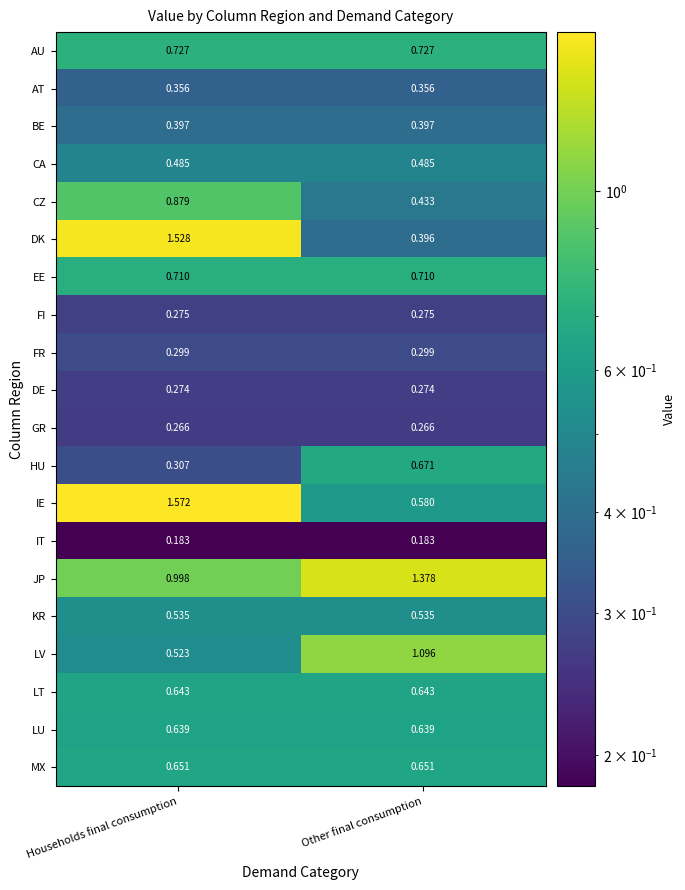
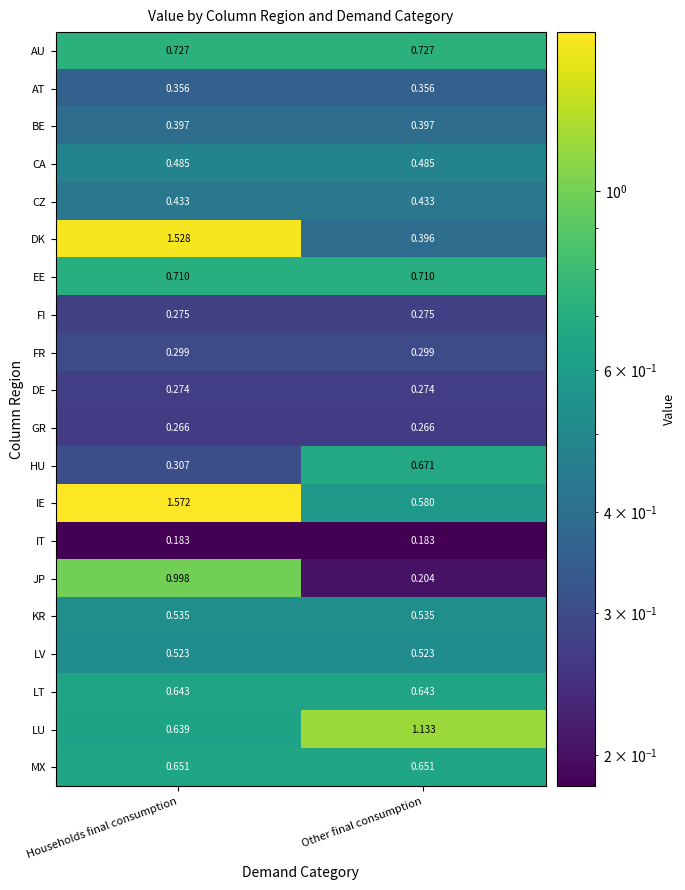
  {
    "AU": {
      "Households final consumption": 0.727,
      "Other final consumption": 0.727
    },
    "AT": {
      "Households final consumption": 0.356,
      "Other final consumption": 0.356
    },
    "BE": {
      "Households final consumption": 0.397,
      "Other final consumption": 0.397
    },
    "CA": {
      "Households final consumption": 0.485,
      "Other final consumption": 0.485
    },
    "CZ": {
-     "Households final consumption": 0.879,
+     "Households final consumption": 0.433,
      "Other final consumption": 0.433
    },
    "DK": {
      "Households final consumption": 1.528,
      "Other final consumption": 0.396
    },
    "EE": {
      "Households final consumption": 0.710,
      "Other final consumption": 0.710
    },
    "FI": {
      "Households final consumption": 0.275,
      "Other final consumption": 0.275
    },
    "FR": {
      "Households final consumption": 0.299,
      "Other final consumption": 0.299
    },
    "DE": {
      "Households final consumption": 0.274,
      "Other final consumption": 0.274
    },
    "GR": {
      "Households final consumption": 0.266,
      "Other final consumption": 0.266
    },
    "HU": {
      "Households final consumption": 0.307,
      "Other final consumption": 0.671
    },
    "IE": {
      "Households final consumption": 1.572,
      "Other final consumption": 0.580
    },
    "IT": {
      "Households final consumption": 0.183,
      "Other final consumption": 0.183
    },
    "JP": {
      "Households final consumption": 0.998,
-     "Other final consumption": 1.378
+     "Other final consumption": 0.204
    },
    "KR": {
      "Households final consumption": 0.535,
      "Other final consumption": 0.535
    },
    "LV": {
      "Households final consumption": 0.523,
-     "Other final consumption": 1.096
+     "Other final consumption": 0.523
    },
    "LT": {
      "Households final consumption": 0.643,
      "Other final consumption": 0.643
    },
    "LU": {
      "Households final consumption": 0.639,
-     "Other final consumption": 0.639
+     "Other final consumption": 1.133
    },
    "MX": {
      "Households final consumption": 0.651,
      "Other final consumption": 0.651
    }
  }
